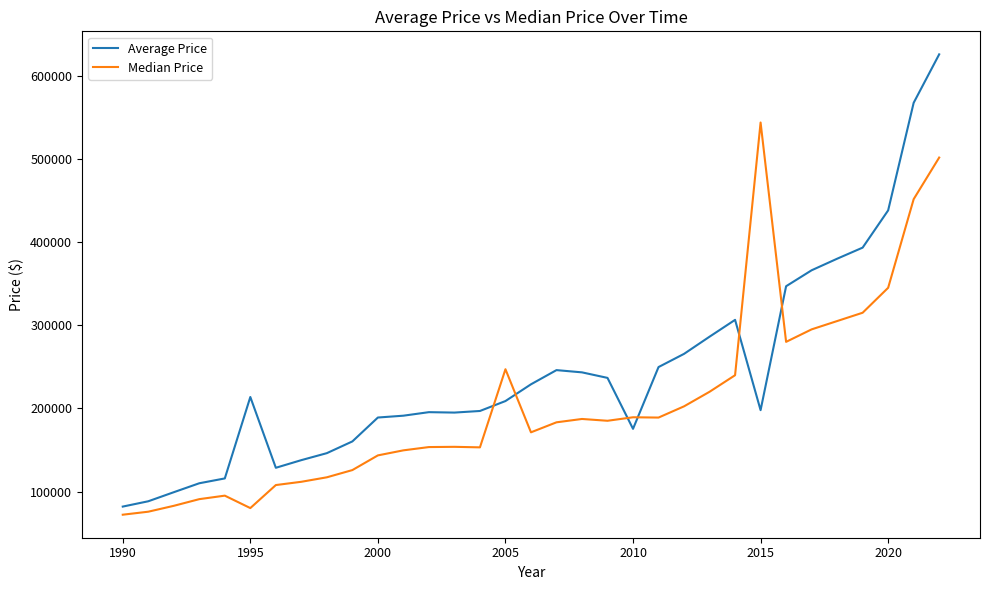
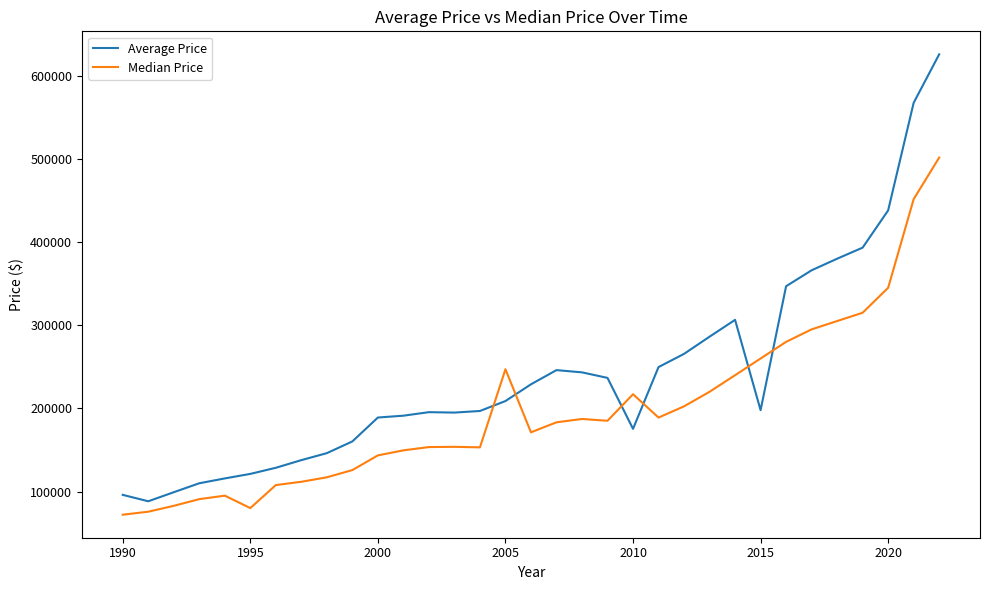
  {
    "Average Price": {
-     "1990": 80000,
-     "1995": 210000,
+     "1990": 100000,
+     "1995": 120000,
      "2000": 190000,
      "2005": 210000,
      "2010": 180000,
      "2015": 200000,
      "2020": 440000
    },
    "Median Price": {
      "1990": 70000,
      "1995": 80000,
      "2000": 140000,
      "2005": 250000,
-     "2010": 190000,
-     "2015": 540000,
+     "2010": 220000,
+     "2015": 260000,
      "2020": 340000
    }
  }
